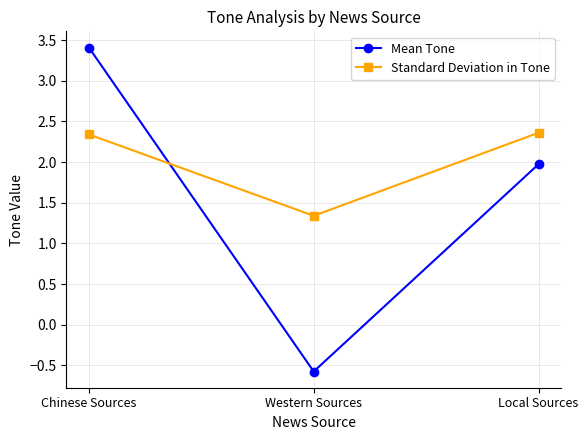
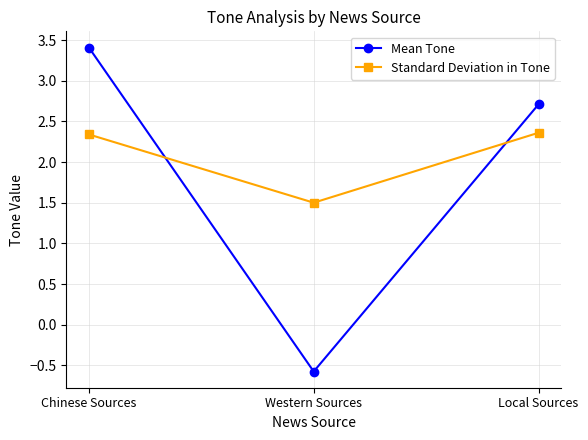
  {
    "Mean Tone": {
      "Chinese Sources": 3.4,
      "Western Sources": -0.6,
-     "Local Sources": 2.0
+     "Local Sources": 2.7
    },
    "Standard Deviation in Tone": {
      "Chinese Sources": 2.3,
-     "Western Sources": 1.3,
+     "Western Sources": 1.5,
      "Local Sources": 2.4
    }
  }
